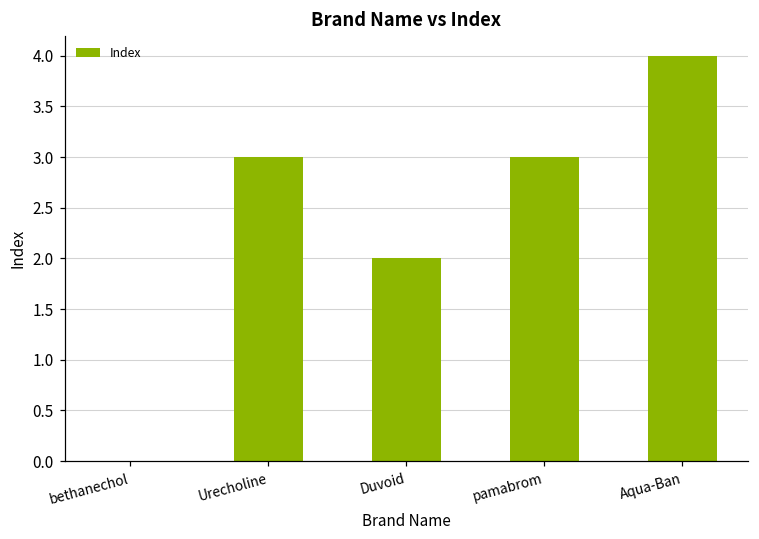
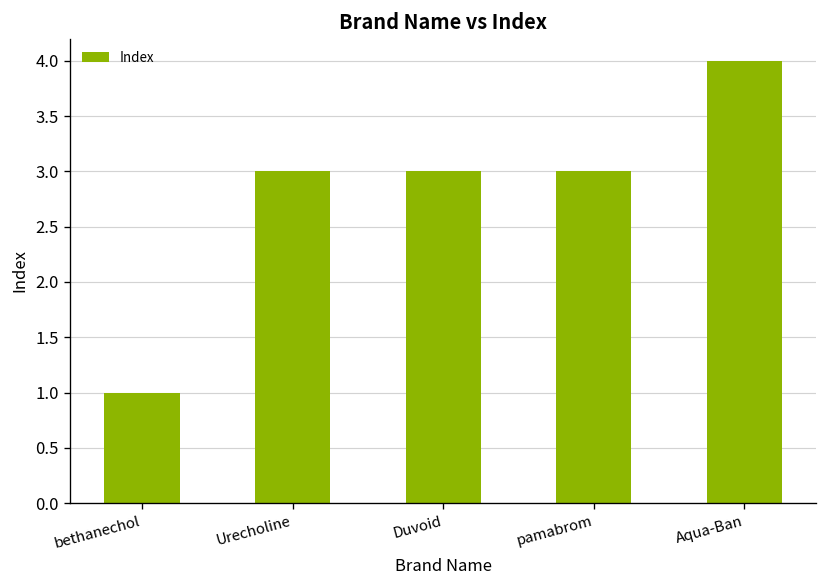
  {
-   "bethanechol": 0,
+   "bethanechol": 1,
    "Urecholine": 3,
-   "Duvoid": 2,
+   "Duvoid": 3,
    "pamabrom": 3,
    "Aqua-Ban": 4
  }
